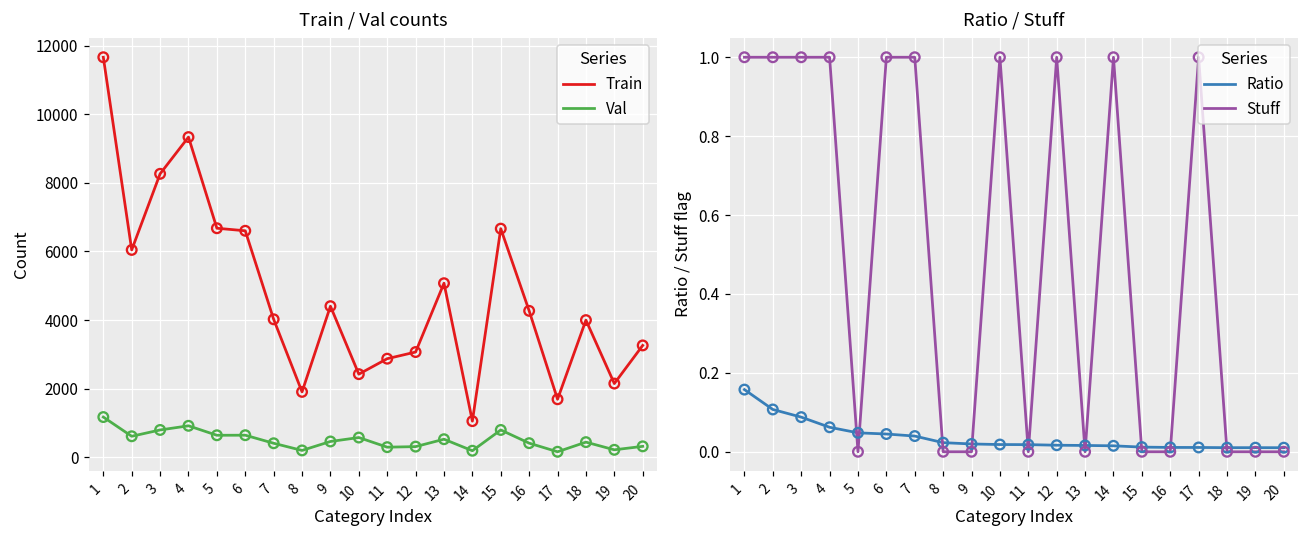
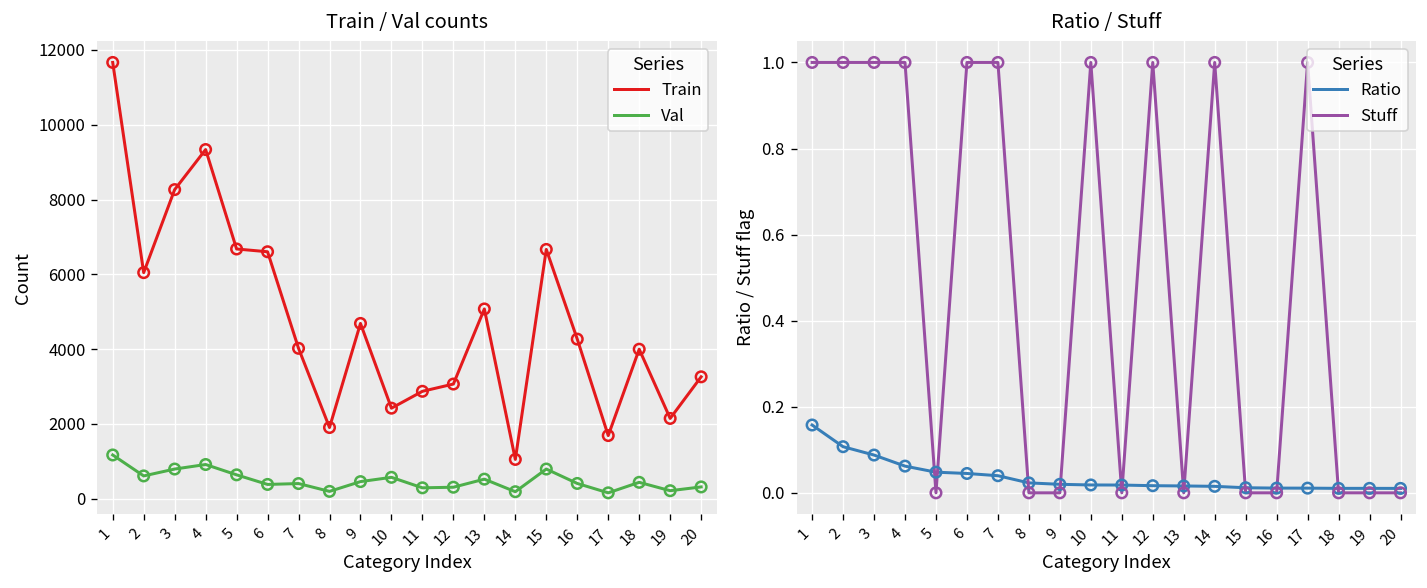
  {
    "Train / Val counts": {
      "Train": {
        "1": 11700,
        "2": 6000,
        "3": 8300,
        "4": 9300,
        "5": 6700,
        "6": 6600,
        "7": 4000,
        "8": 1900,
-       "9": 4400,
+       "9": 4700,
        "10": 2400,
        "11": 2900,
        "12": 3100,
        "13": 5100,
        "14": 1100,
        "15": 6700,
        "16": 4300,
        "17": 1700,
        "18": 4000,
        "19": 2100,
        "20": 3300
      },
      "Val": {
        "1": 1200,
        "2": 600,
        "3": 800,
        "4": 900,
        "5": 600,
-       "6": 600,
+       "6": 400,
        "7": 400,
        "8": 200,
        "9": 500,
        "10": 600,
        "11": 300,
        "12": 300,
        "13": 500,
        "14": 200,
        "15": 800,
        "16": 400,
        "17": 200,
        "18": 400,
        "19": 200,
        "20": 300
      }
    },
    "Ratio / Stuff": {
      "Ratio": {
        "1": 0.16,
        "2": 0.11,
        "3": 0.09,
        "4": 0.06,
        "5": 0.05,
        "6": 0.05,
        "7": 0.04,
        "8": 0.02,
        "9": 0.02,
        "10": 0.02,
        "11": 0.02,
        "12": 0.02,
        "13": 0.02,
        "14": 0.02,
        "15": 0.01,
        "16": 0.01,
        "17": 0.01,
        "18": 0.01,
        "19": 0.01,
        "20": 0.01
      },
      "Stuff": {
        "1": 1.00,
        "2": 1.00,
        "3": 1.00,
        "4": 1.00,
        "5": 0.00,
        "6": 1.00,
        "7": 1.00,
        "8": 0.00,
        "9": 0.00,
        "10": 1.00,
        "11": 0.00,
        "12": 1.00,
        "13": 0.00,
        "14": 1.00,
        "15": 0.00,
        "16": 0.00,
        "18": 0.00,
        "19": 0.00,
        "20": 0.00
      }
    }
  }
